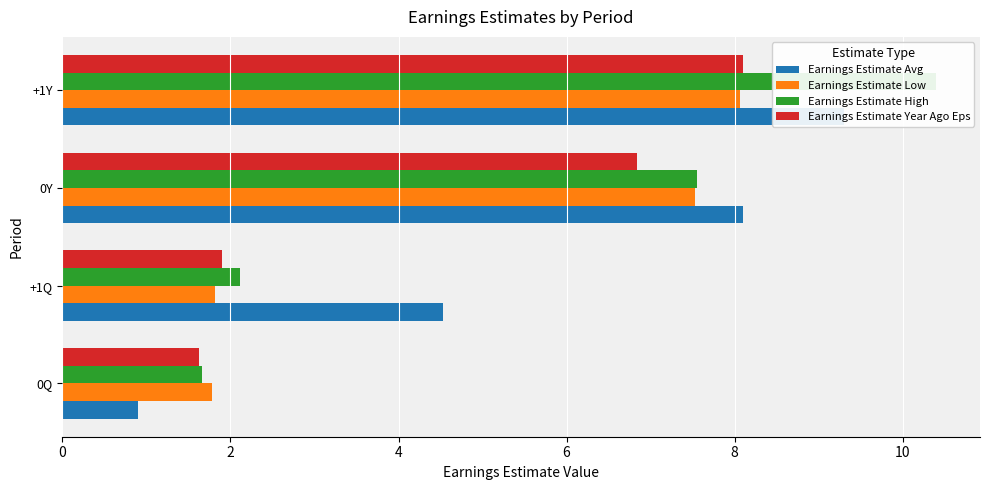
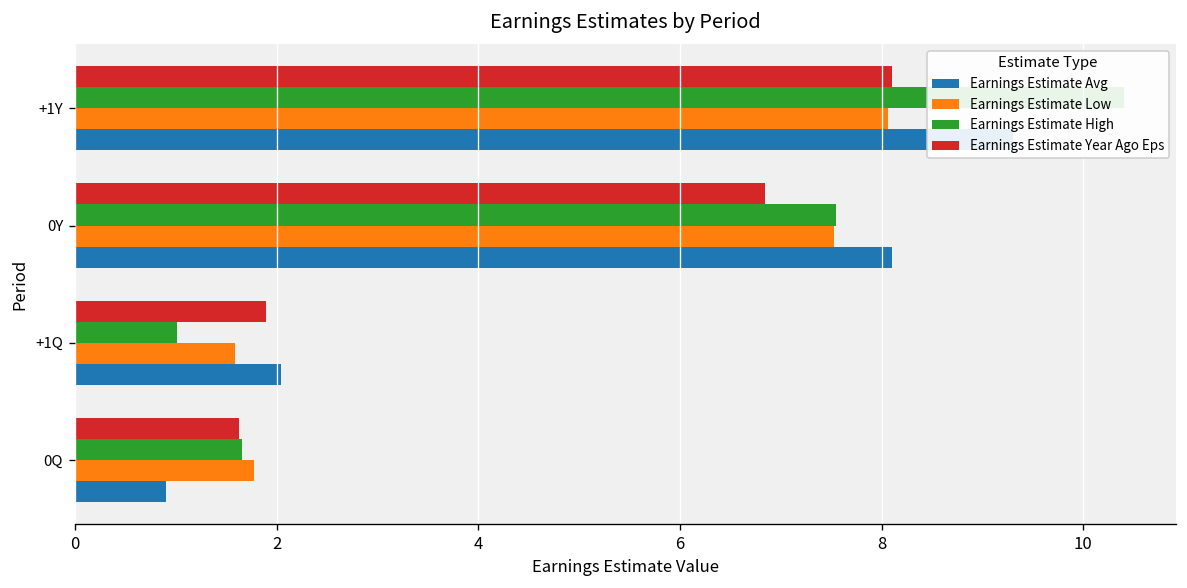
  {
    "Earnings Estimate Avg": {
      "0Y": 8.1,
-     "+1Q": 4.5,
+     "+1Q": 2.0,
      "0Q": 0.9
    },
    "Earnings Estimate Low": {
      "+1Y": 8.1,
      "0Y": 7.5,
-     "+1Q": 1.8,
+     "+1Q": 1.6,
      "0Q": 1.8
    },
    "Earnings Estimate High": {
      "0Y": 7.6,
-     "+1Q": 2.1,
+     "+1Q": 1.0,
      "0Q": 1.7
    },
    "Earnings Estimate Year Ago Eps": {
      "+1Y": 8.1,
      "0Y": 6.8,
      "+1Q": 1.9,
      "0Q": 1.6
    }
  }
